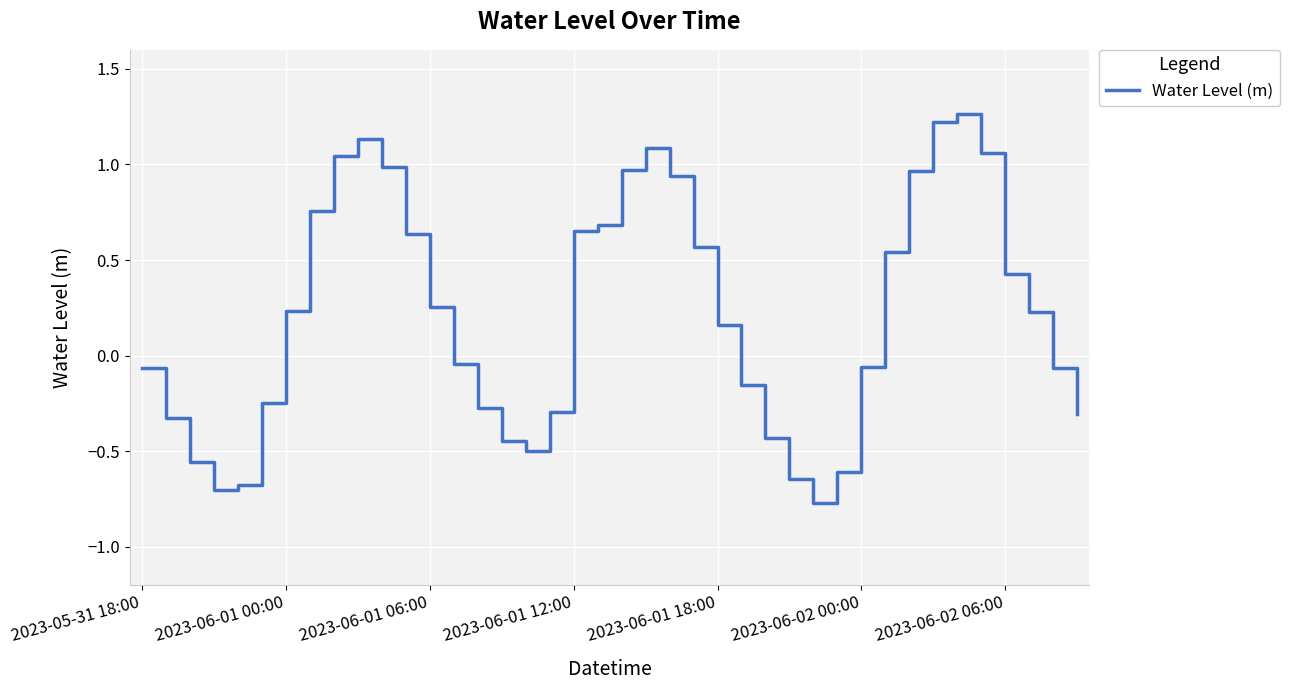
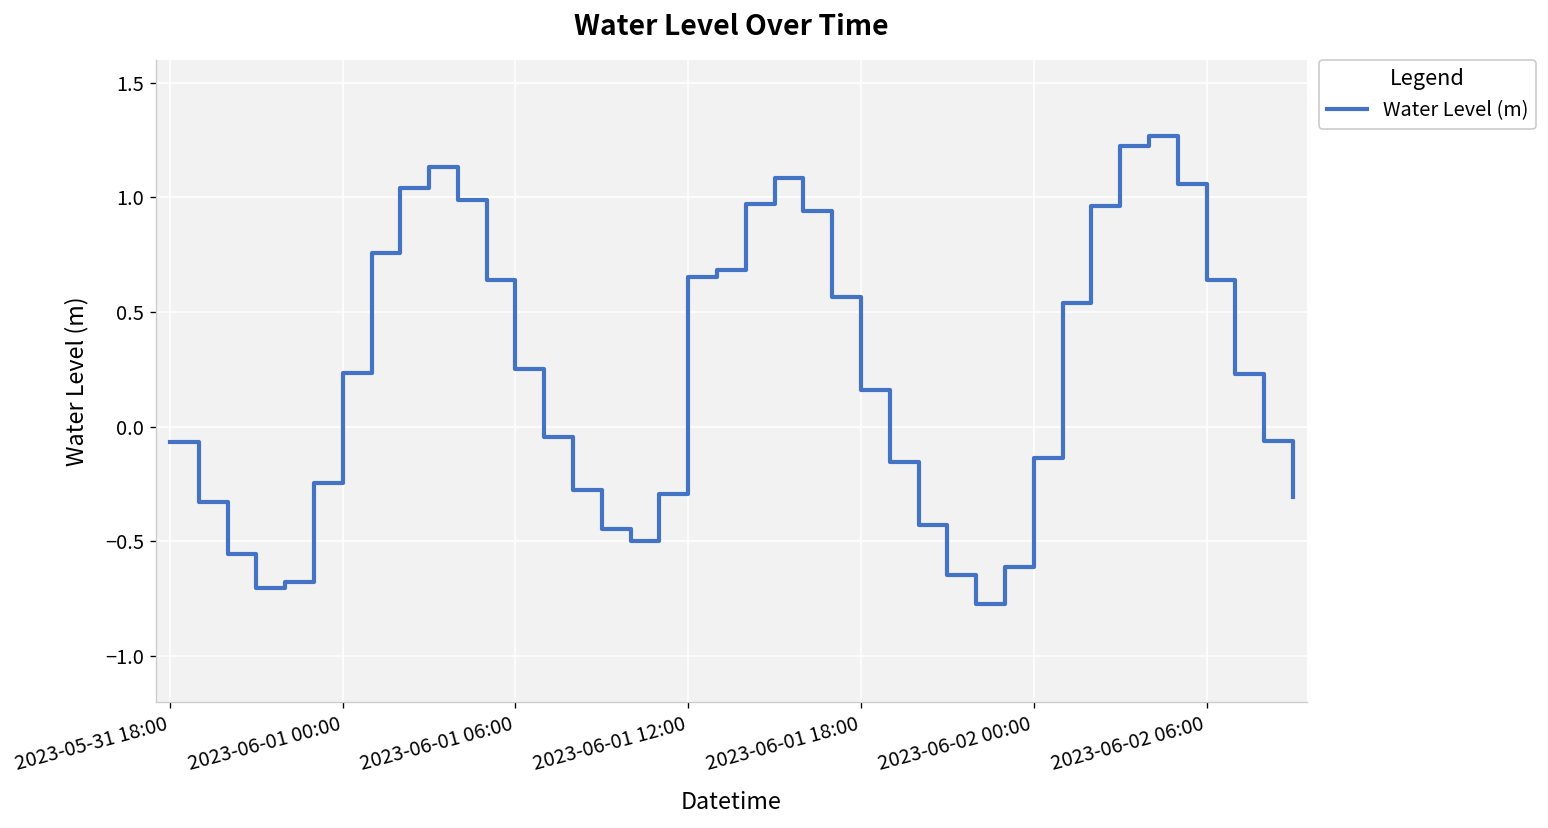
  {
    "2023-05-31 18:00": -0.07,
    "2023-06-01 00:00": 0.23,
    "2023-06-01 06:00": 0.25,
    "2023-06-01 12:00": 0.65,
    "2023-06-01 18:00": 0.16,
-   "2023-06-02 00:00": -0.06,
-   "2023-06-02 06:00": 0.43
+   "2023-06-02 00:00": -0.14,
+   "2023-06-02 06:00": 0.64
  }
